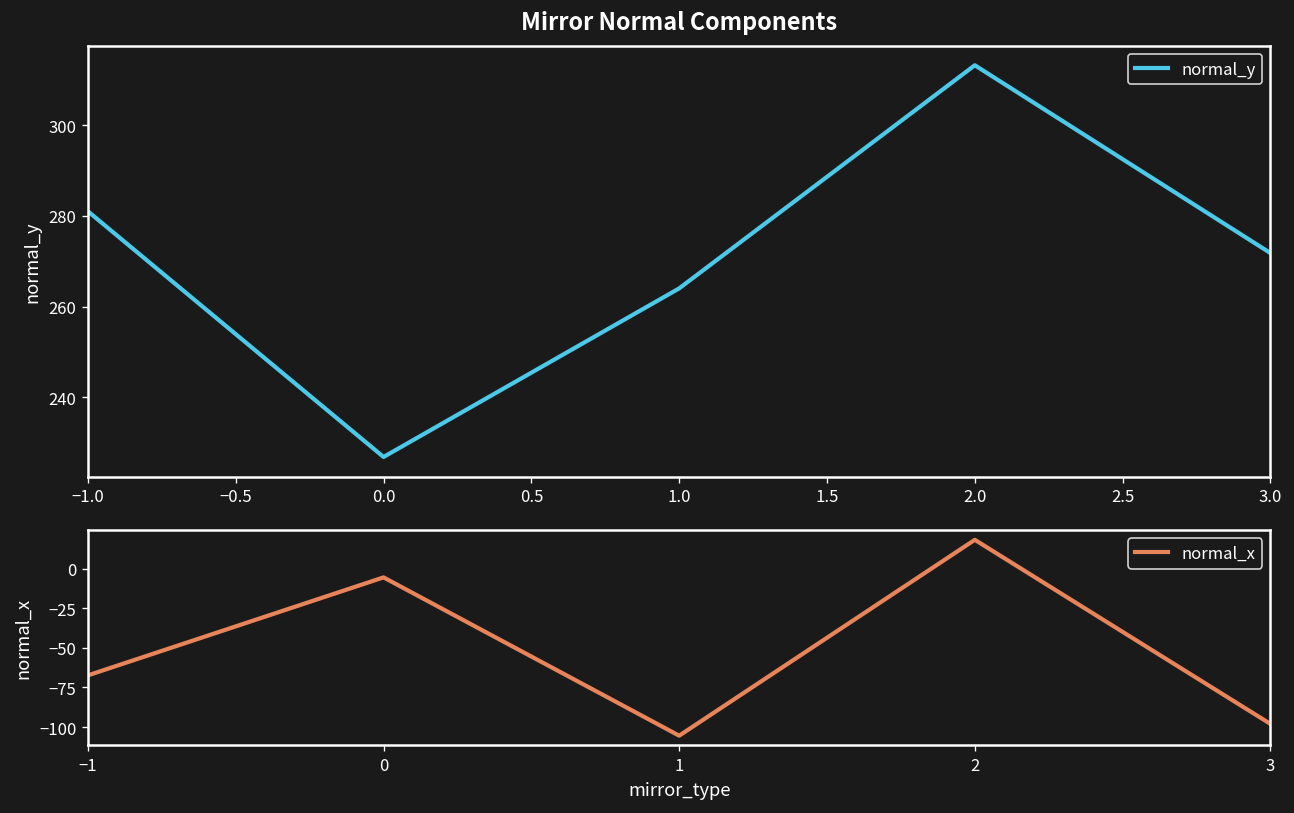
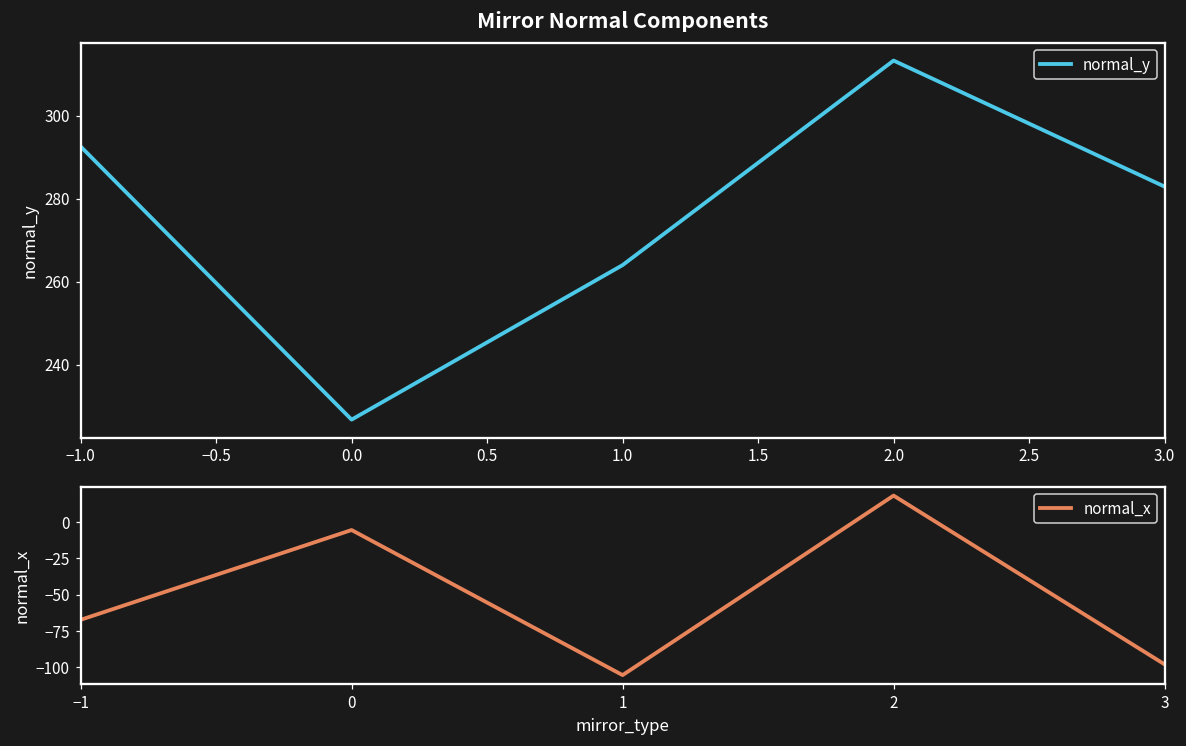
  {
    "Mirror Normal Components": {
-     "−1.0": 281,
+     "−1.0": 293,
      "0.0": 227,
      "1.0": 264,
      "2.0": 313,
-     "3.0": 272
+     "3.0": 283
    }
  }
